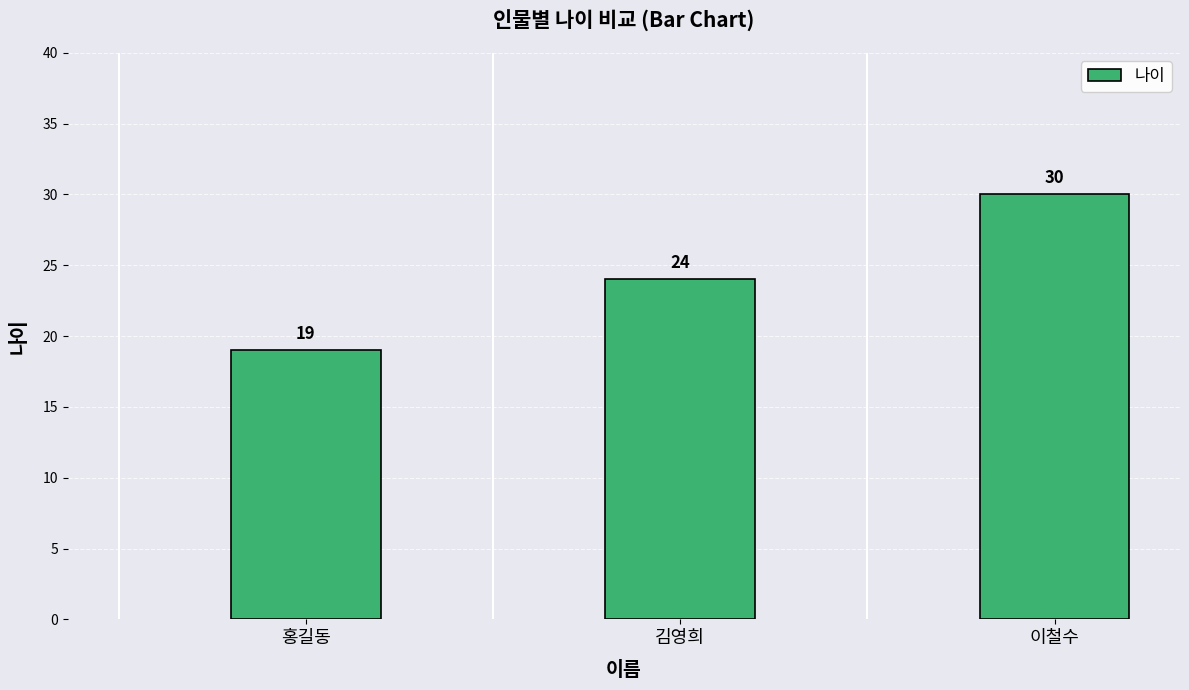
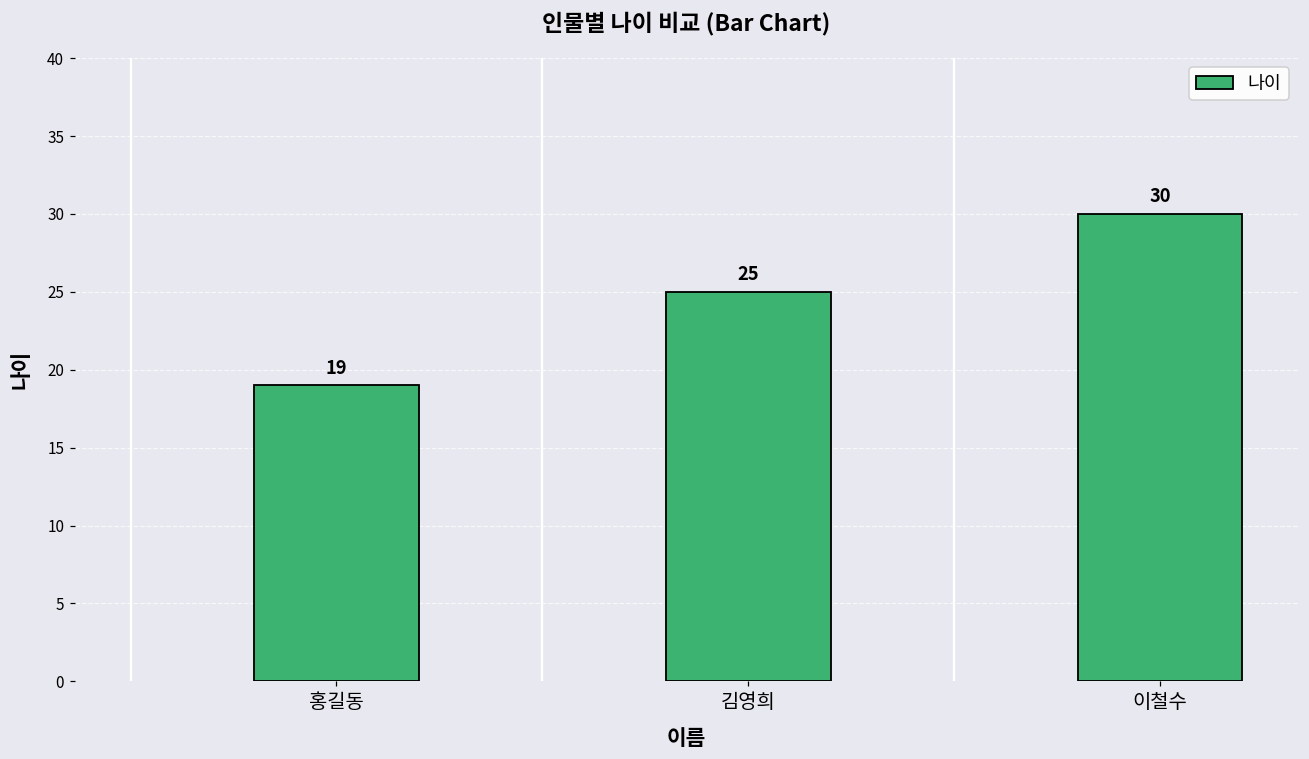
  {
    "홍길동": 19,
-   "김영희": 24,
+   "김영희": 25,
    "이철수": 30
  }
